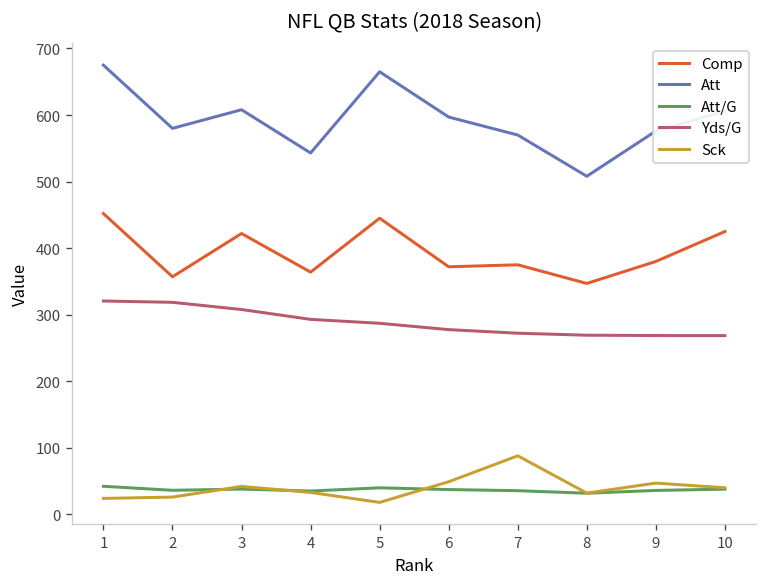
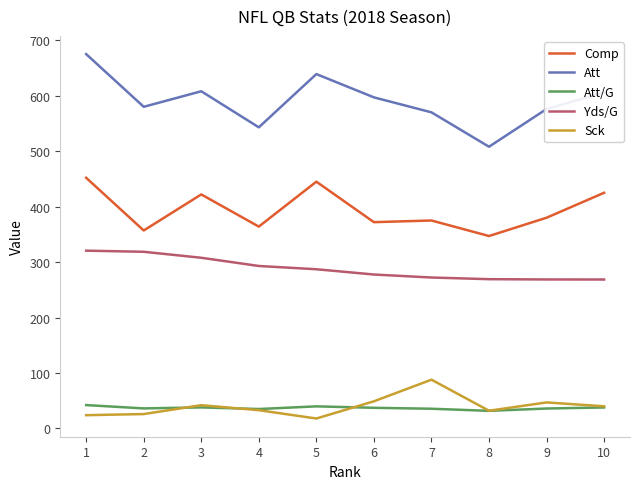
  {
    "Comp": {
      "1": 450,
      "2": 360,
      "3": 420,
      "4": 360,
      "5": 450,
      "6": 370,
      "7": 380,
      "8": 350,
      "9": 380,
      "10": 430
    },
    "Att": {
      "1": 680,
      "2": 580,
      "3": 610,
      "4": 540,
-     "5": 670,
+     "5": 640,
      "6": 600,
      "7": 570,
      "8": 510
    },
    "Att/G": {
      "1": 40,
      "2": 40,
      "5": 40,
      "6": 40,
      "7": 40,
      "9": 40
    },
    "Yds/G": {
      "1": 320,
      "2": 320,
      "3": 310,
      "4": 290,
      "5": 290,
      "6": 280,
      "7": 270,
      "8": 270,
      "9": 270,
      "10": 270
    },
    "Sck": {
      "1": 20,
      "2": 30,
      "5": 20,
      "6": 50,
      "7": 90,
      "9": 50
    }
  }
